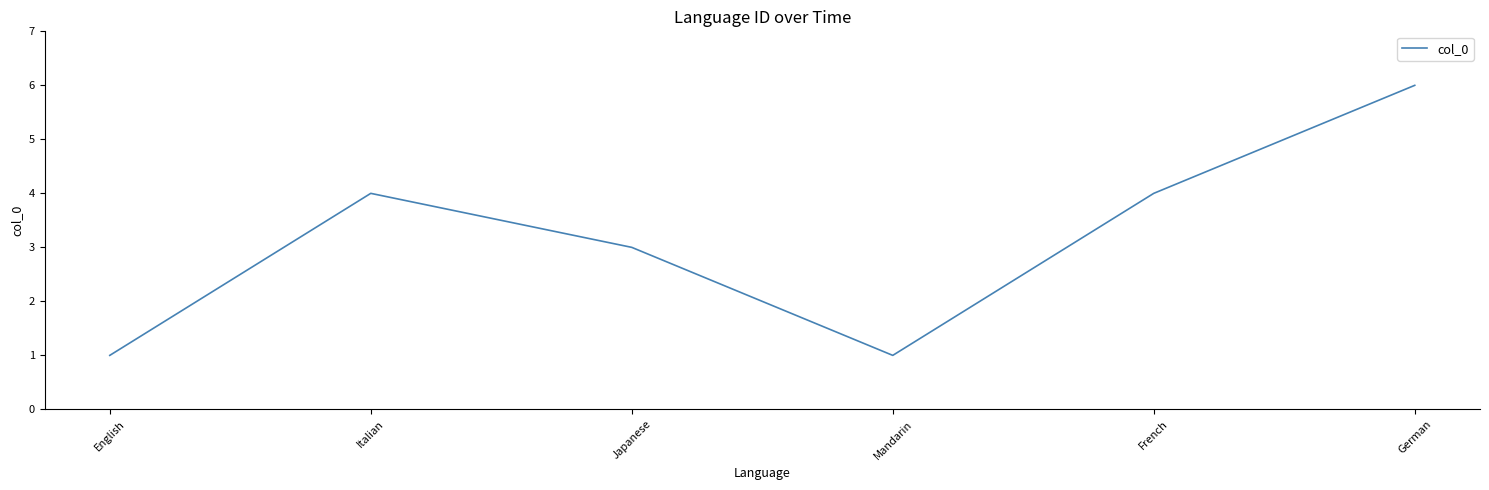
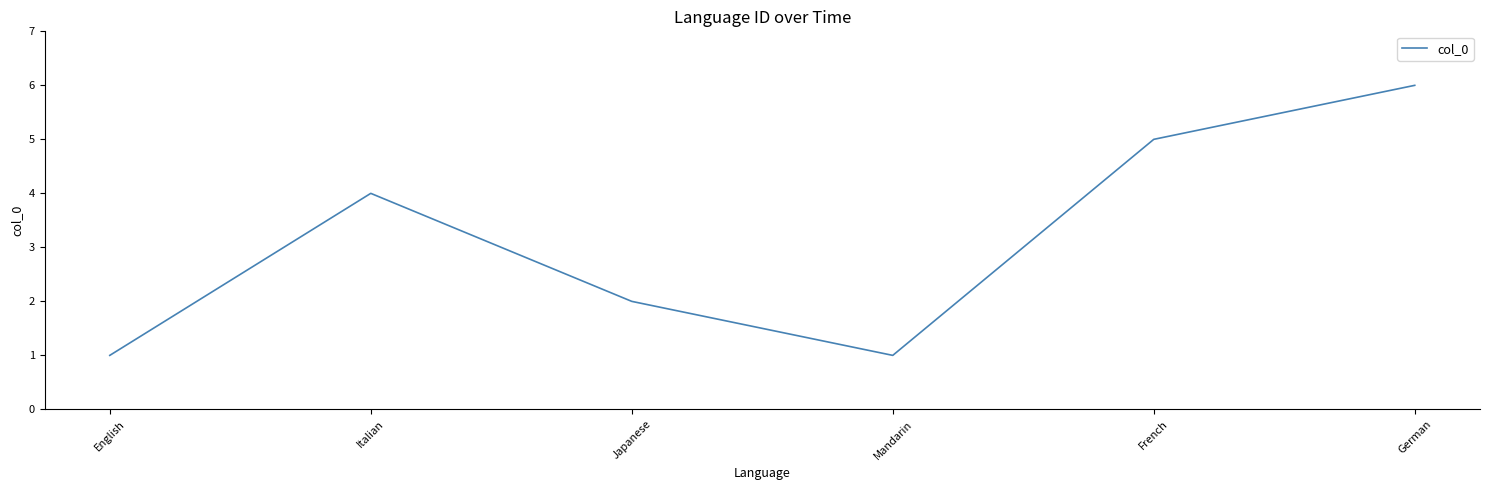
  {
    "English": 1,
    "Italian": 4,
-   "Japanese": 3,
+   "Japanese": 2,
    "Mandarin": 1,
-   "French": 4,
+   "French": 5,
    "German": 6
  }
